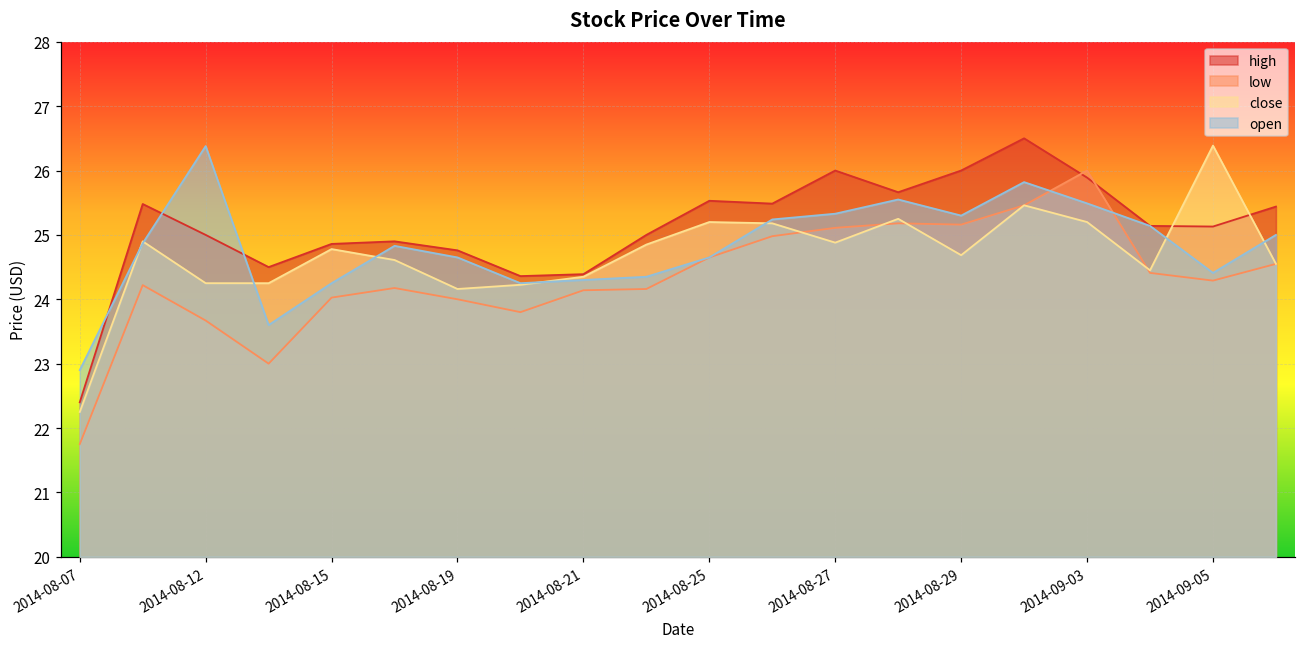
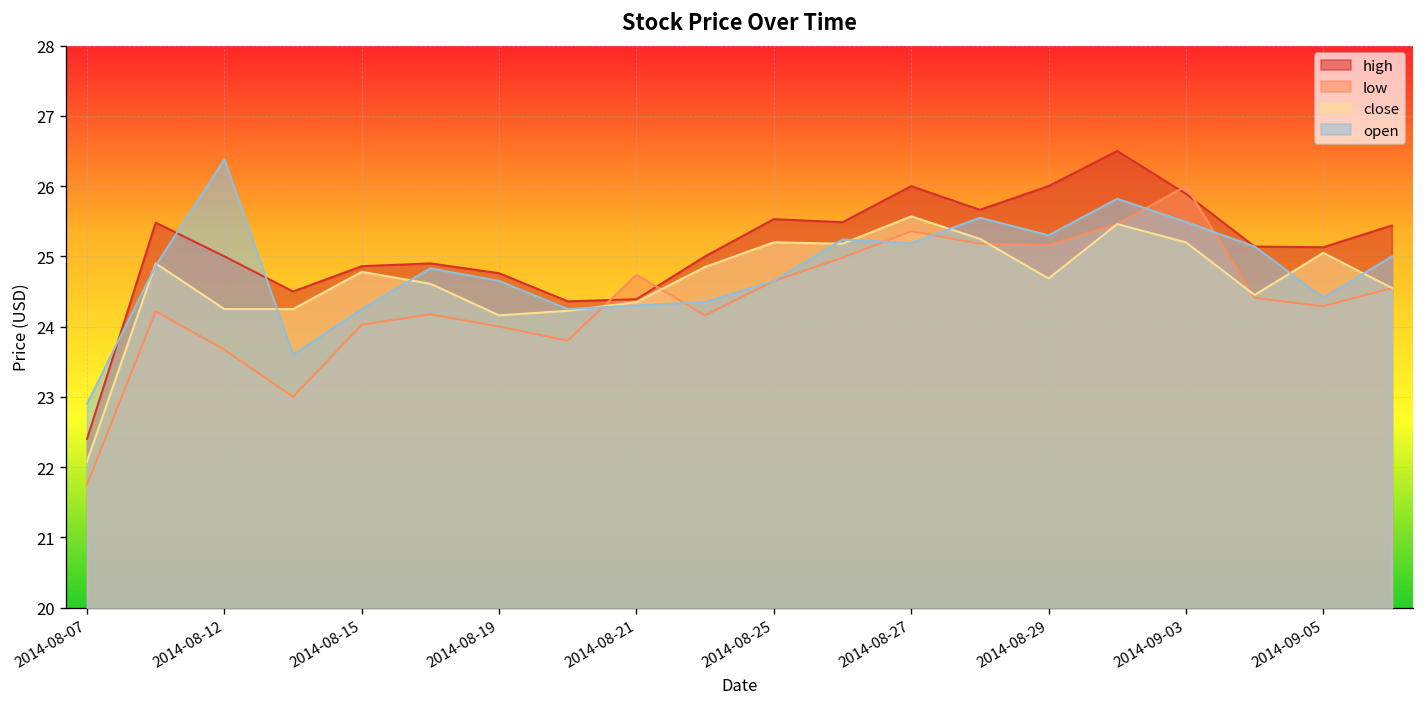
  {
    "high": {
      "2014-08-07": 22.4,
      "2014-08-12": 25.0,
      "2014-08-15": 24.9,
      "2014-08-19": 24.8,
      "2014-08-25": 25.5,
      "2014-08-27": 26.0,
      "2014-08-29": 26.0,
      "2014-09-03": 25.9,
      "2014-09-05": 25.1
    },
    "low": {
      "2014-08-07": 21.8,
      "2014-08-12": 23.7,
      "2014-08-15": 24.0,
      "2014-08-19": 24.0,
-     "2014-08-21": 24.1,
-     "2014-08-27": 25.1,
+     "2014-08-21": 24.7,
+     "2014-08-27": 25.4,
      "2014-08-29": 25.2,
      "2014-09-03": 26.0,
      "2014-09-05": 24.3
    },
    "close": {
-     "2014-08-07": 22.3,
+     "2014-08-07": 22.1,
      "2014-08-12": 24.3,
      "2014-08-15": 24.8,
      "2014-08-19": 24.2,
      "2014-08-25": 25.2,
-     "2014-08-27": 24.9,
+     "2014-08-27": 25.6,
      "2014-08-29": 24.7,
      "2014-09-03": 25.2,
-     "2014-09-05": 26.4
+     "2014-09-05": 25.0
    },
    "open": {
      "2014-08-07": 22.9,
      "2014-08-12": 26.4,
      "2014-08-15": 24.3,
      "2014-08-19": 24.7,
      "2014-08-21": 24.3,
-     "2014-08-27": 25.3,
+     "2014-08-27": 25.2,
      "2014-08-29": 25.3,
      "2014-09-03": 25.5,
      "2014-09-05": 24.4
    }
  }
